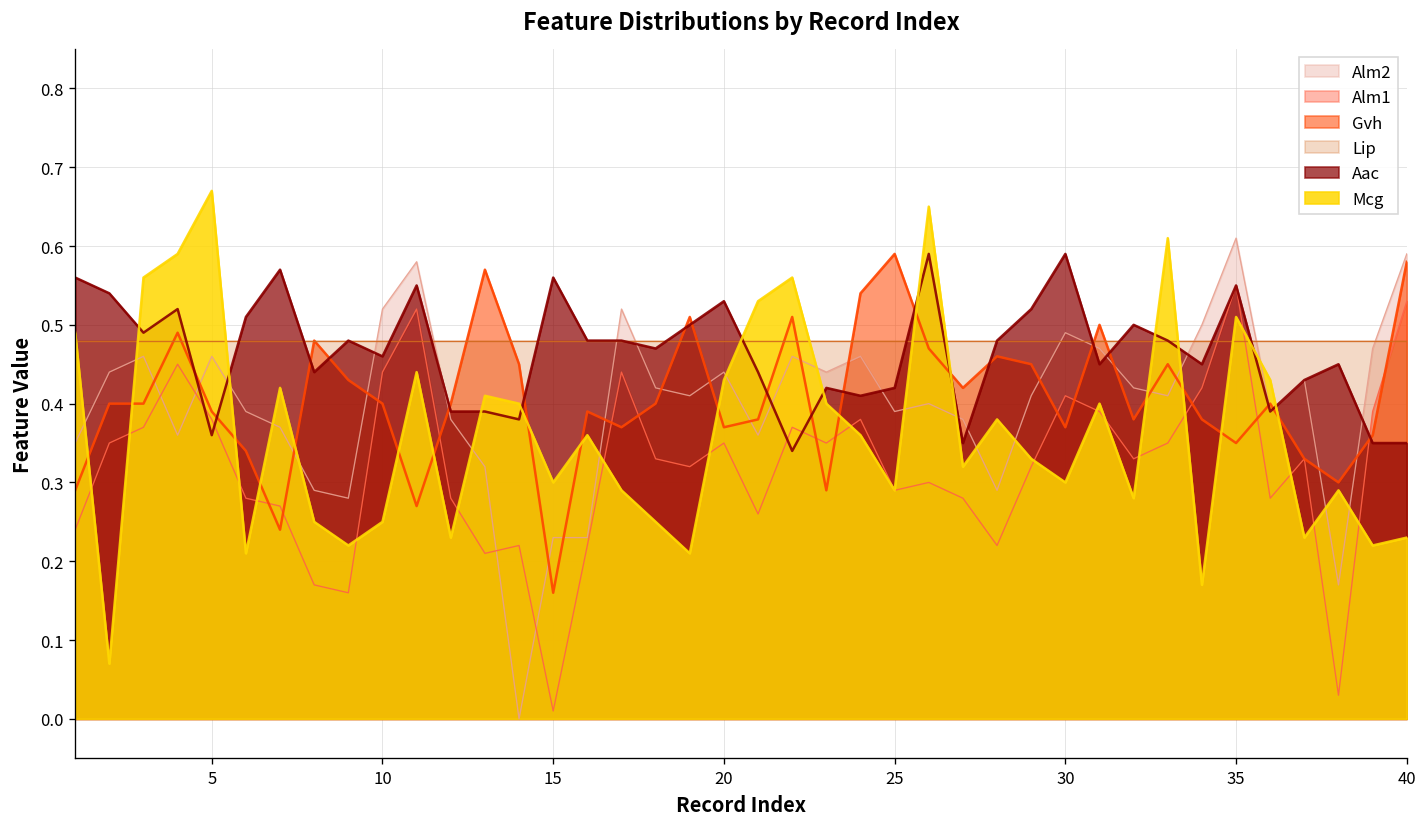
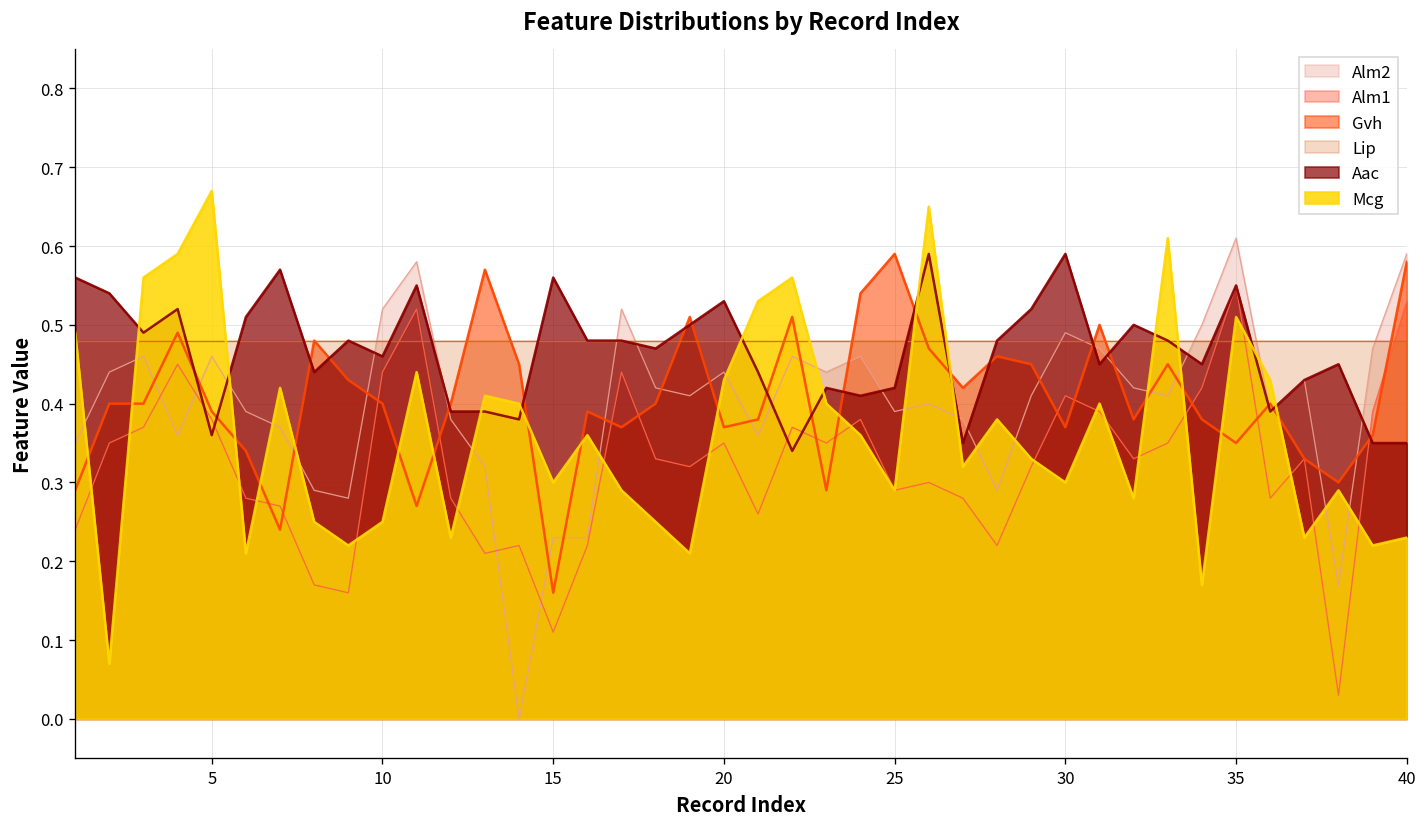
  {
    "Alm1": {
      "5": 0.38,
      "10": 0.44,
-     "15": 0.01,
+     "15": 0.11,
      "20": 0.35,
      "30": 0.41,
      "40": 0.53
    },
    "Gvh": {
      "5": 0.39,
      "10": 0.40,
      "15": 0.16,
      "20": 0.37,
      "25": 0.59,
      "30": 0.37,
      "35": 0.35,
      "40": 0.58
    },
    "Aac": {
      "5": 0.36,
      "10": 0.46,
      "15": 0.56,
      "20": 0.53,
      "25": 0.42,
      "30": 0.59,
      "40": 0.35
    },
    "Mcg": {
      "5": 0.67,
      "10": 0.25,
      "15": 0.30,
      "20": 0.43,
      "30": 0.30,
      "35": 0.51,
      "40": 0.23
    }
  }
